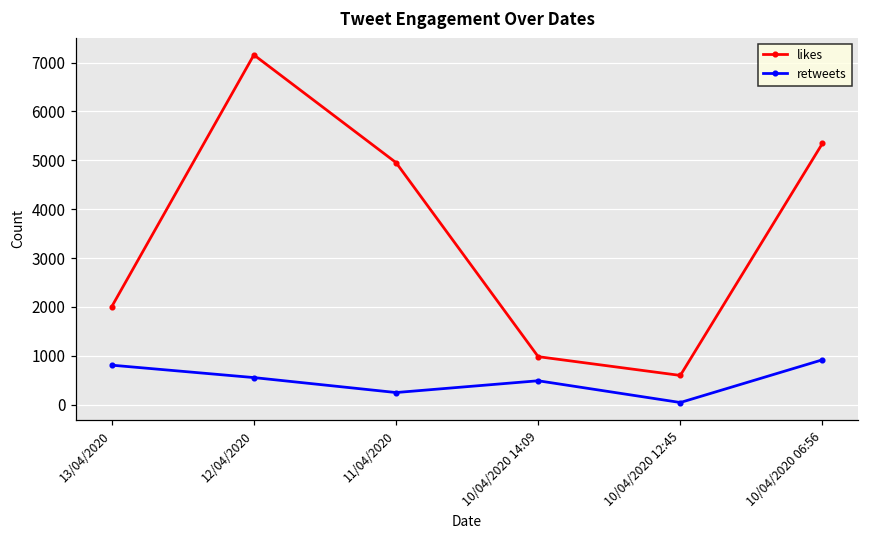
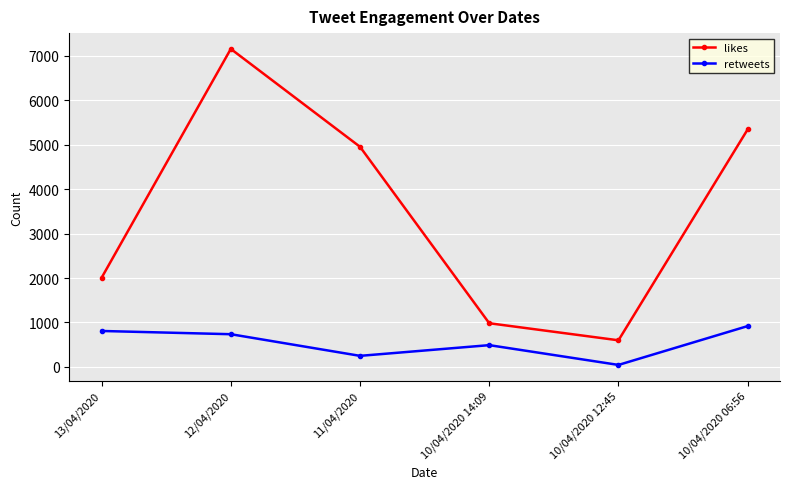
  {
    "likes": {
      "13/04/2020": 2000,
      "12/04/2020": 7200,
      "11/04/2020": 5000,
      "10/04/2020 14:09": 1000,
      "10/04/2020 12:45": 600,
      "10/04/2020 06:56": 5300
    },
    "retweets": {
      "13/04/2020": 800,
-     "12/04/2020": 600,
+     "12/04/2020": 700,
      "11/04/2020": 200,
      "10/04/2020 14:09": 500,
      "10/04/2020 12:45": 0,
      "10/04/2020 06:56": 900
    }
  }
